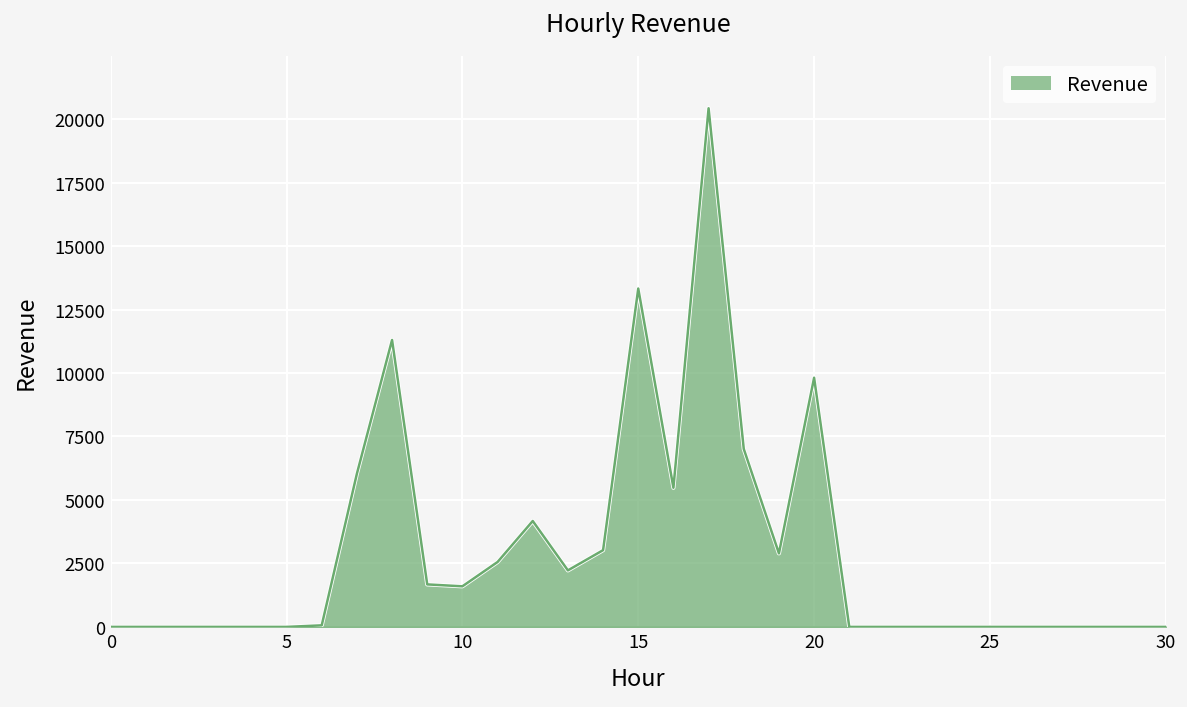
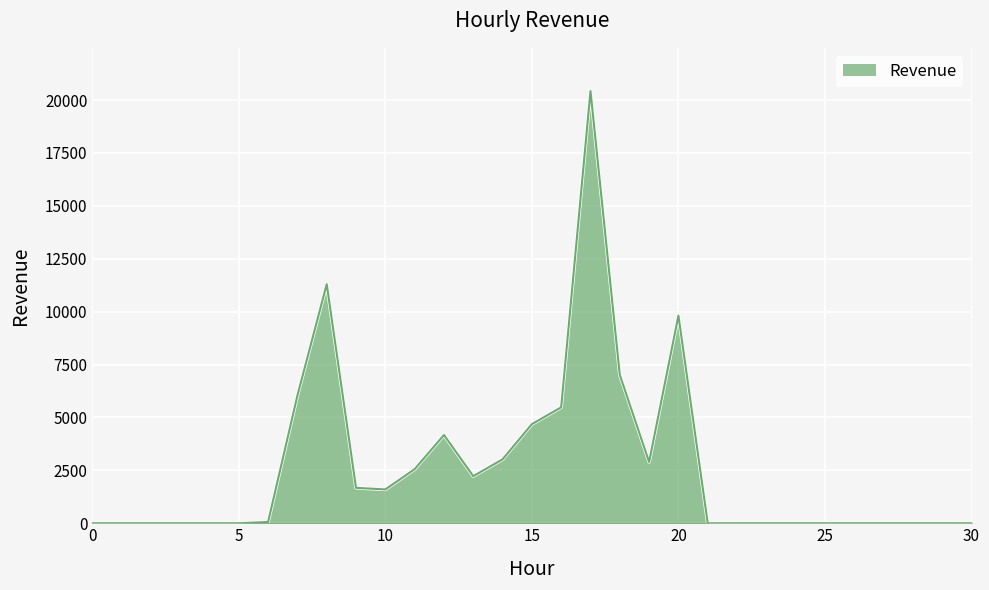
  {
    "0": 0,
    "5": 0,
    "10": 1600,
-   "15": 13300,
+   "15": 4700,
    "20": 9800,
    "25": 0,
    "30": 0
  }
